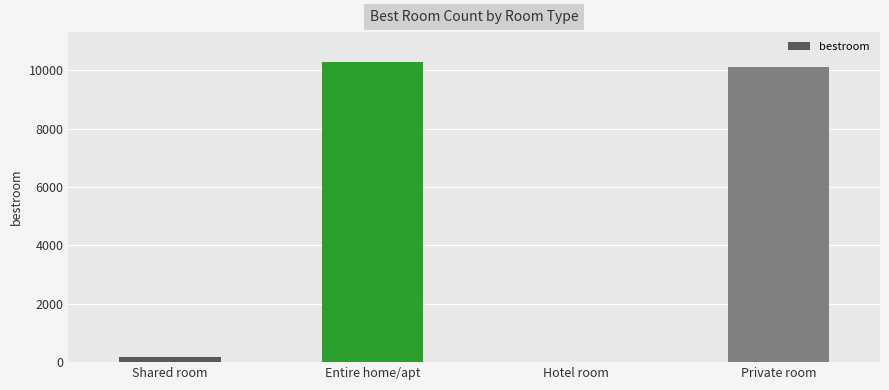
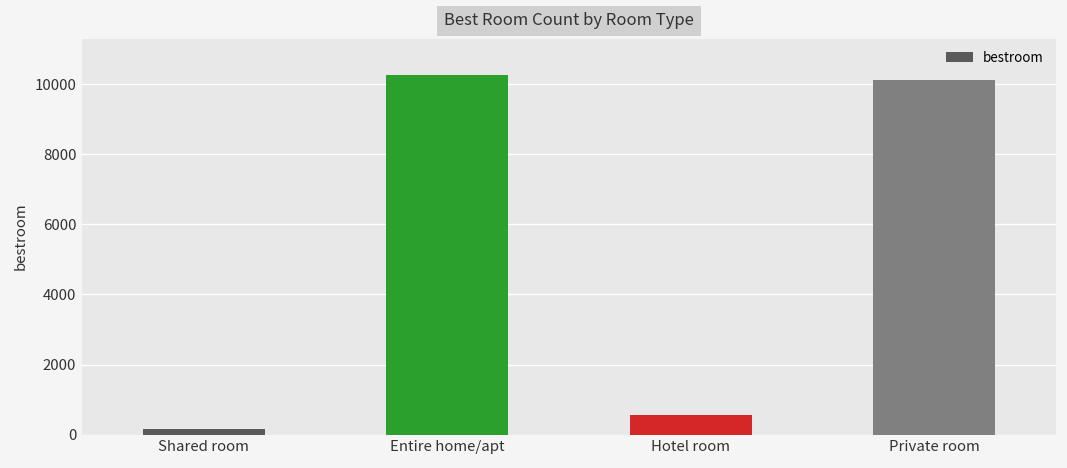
  {
    "Shared room": 200,
    "Entire home/apt": 10300,
-   "Hotel room": 0,
+   "Hotel room": 600,
    "Private room": 10100
  }
